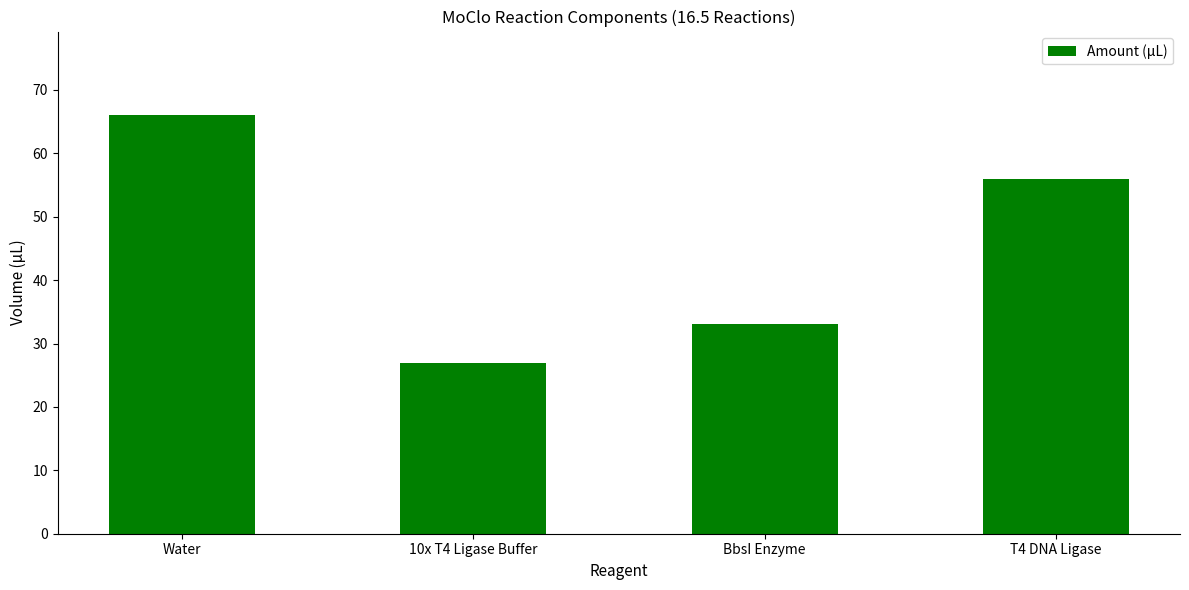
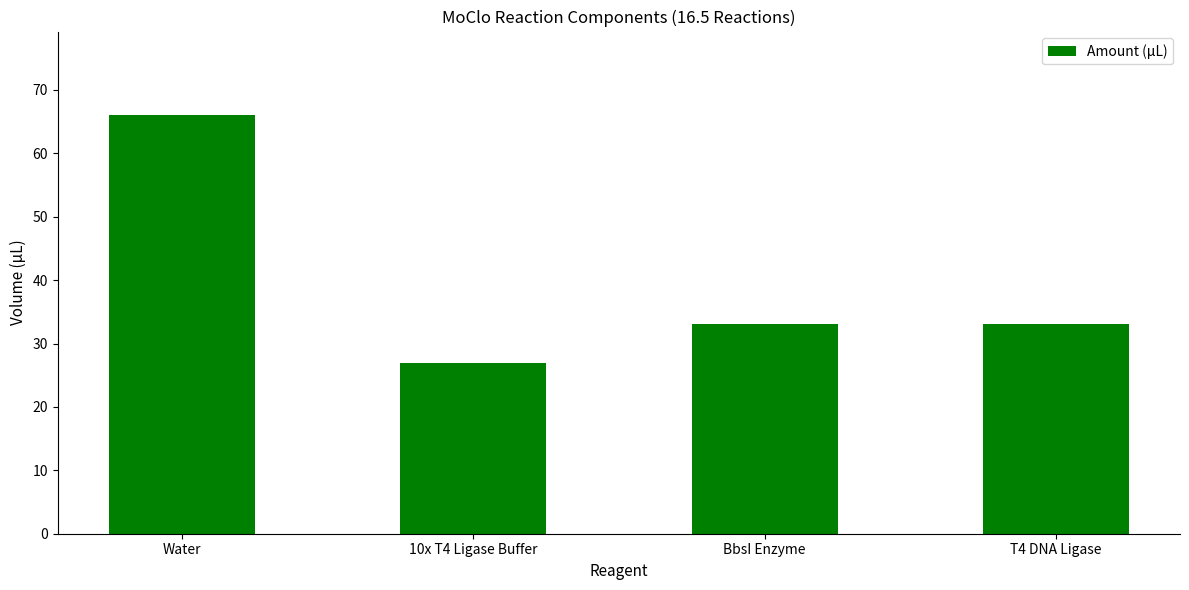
  {
    "Water": 66,
    "10x T4 Ligase Buffer": 27,
    "BbsI Enzyme": 33,
-   "T4 DNA Ligase": 56
+   "T4 DNA Ligase": 33
  }
